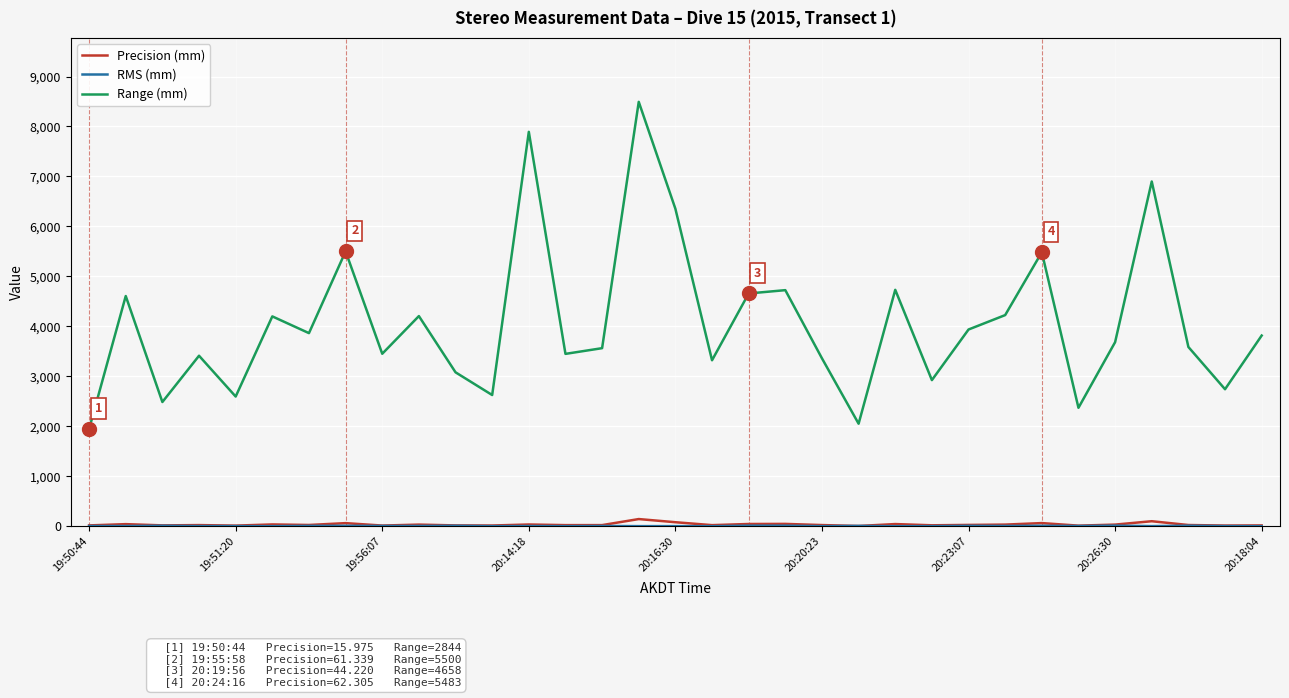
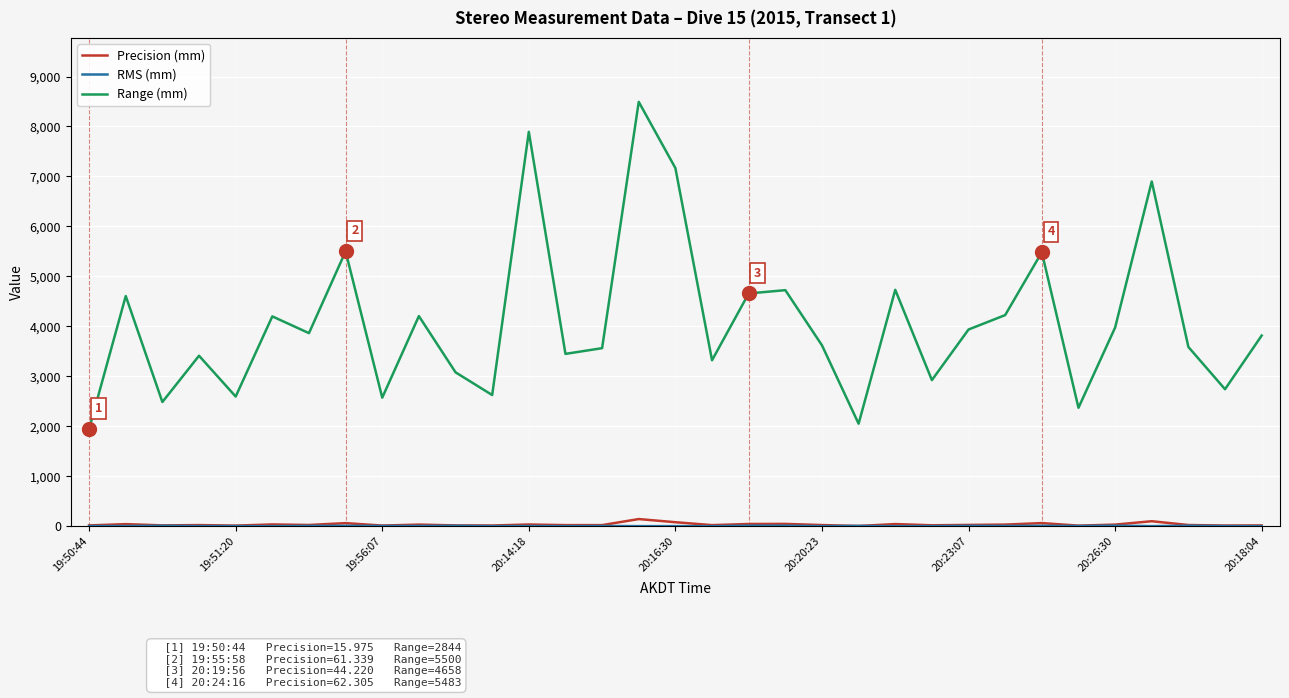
  {
    "RMS (mm)": {
      "20:16:30": "0"
    },
    "Range (mm)": {
-     "19:56:07": "3,500",
+     "19:56:07": "2,600",
      "20:14:18": "7,900",
-     "20:16:30": "6,400",
-     "20:20:23": "3,400",
+     "20:16:30": "7,200",
+     "20:20:23": "3,600",
      "20:23:07": "3,900",
-     "20:26:30": "3,700",
+     "20:26:30": "4,000",
      "20:18:04": "3,800"
    }
  }
